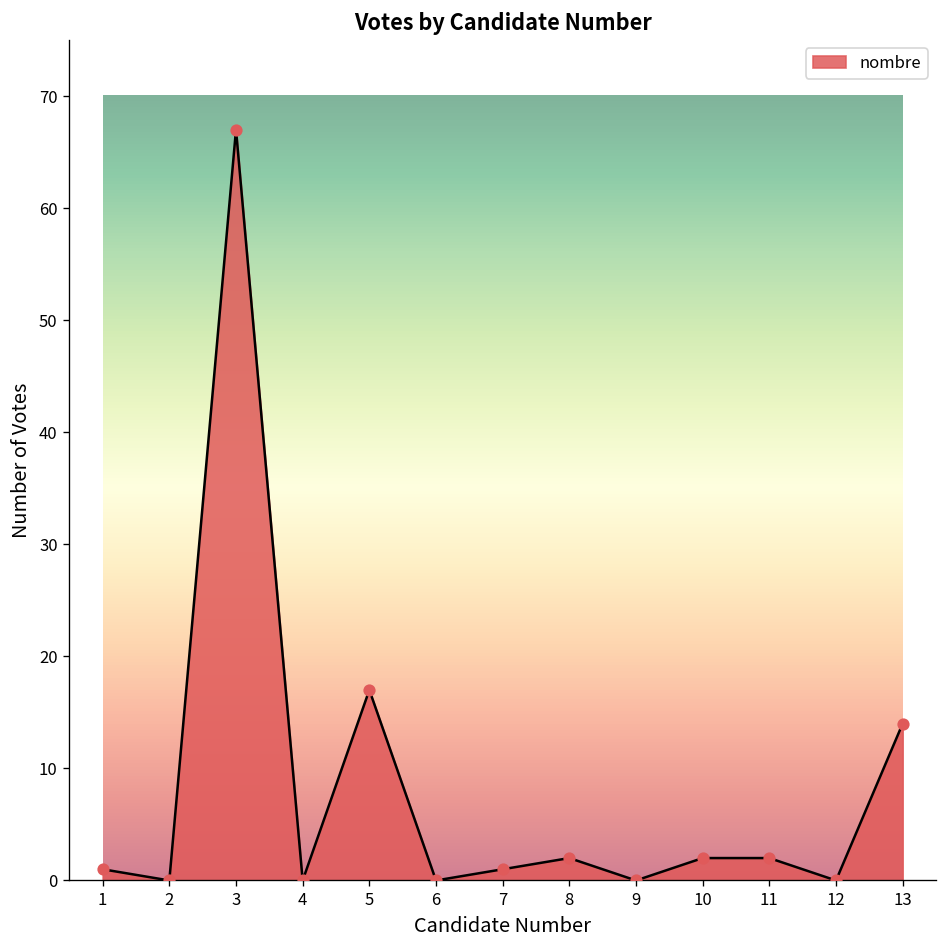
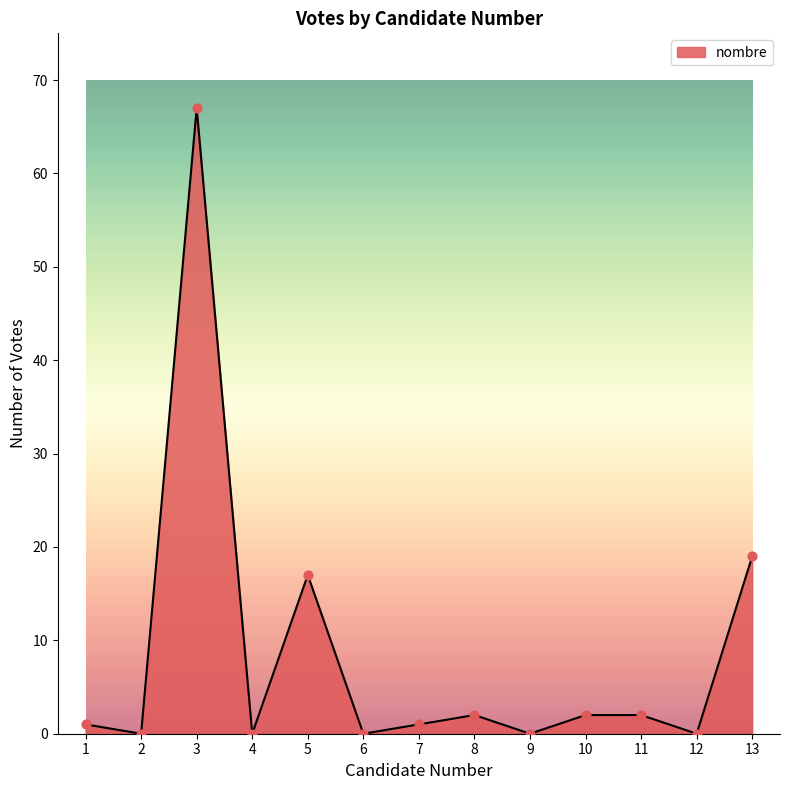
  {
    "1": 1,
    "2": 0,
    "3": 67,
    "4": 0,
    "5": 17,
    "6": 0,
    "7": 1,
    "8": 2,
    "9": 0,
    "10": 2,
    "11": 2,
    "12": 0,
-   "13": 14
+   "13": 19
  }
